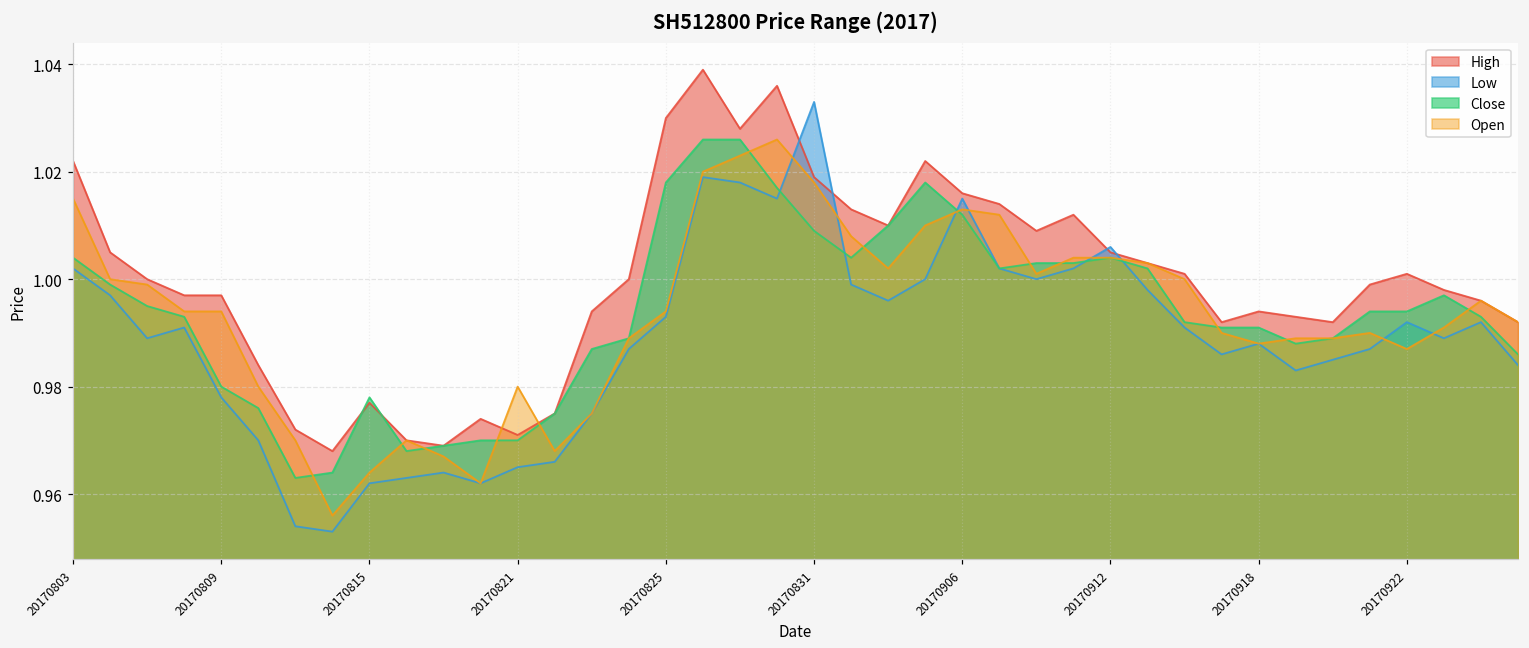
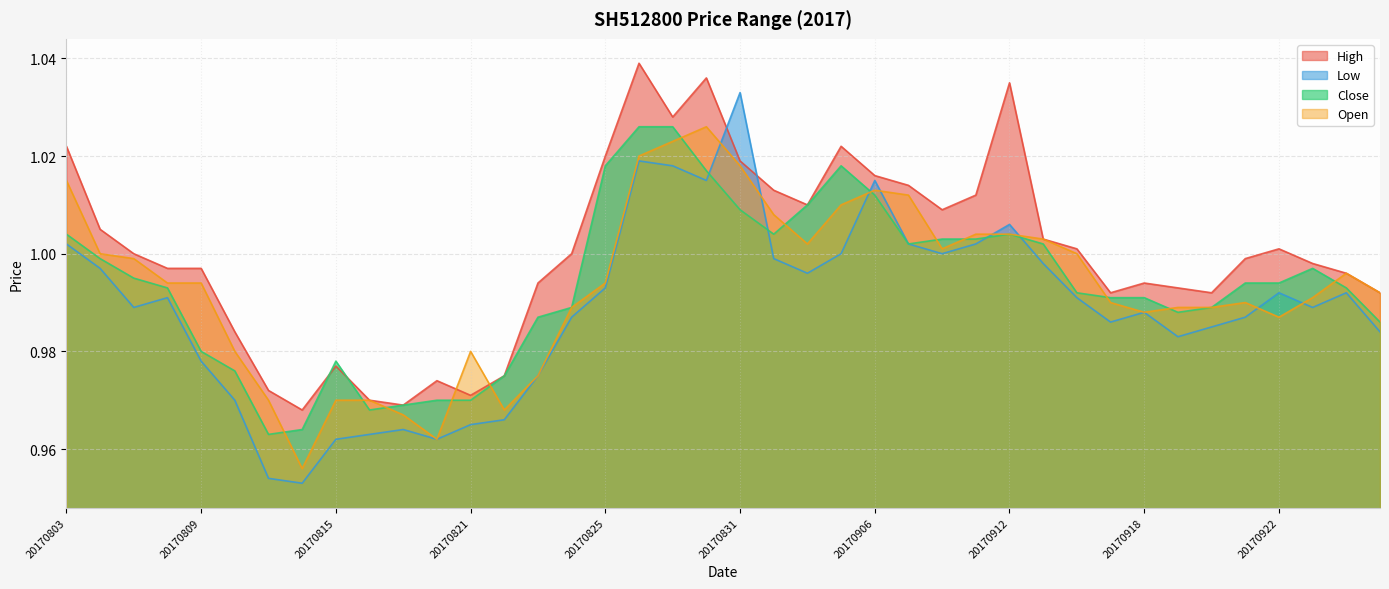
  {
    "High": {
      "20170803": 1.022,
      "20170809": 0.997,
      "20170815": 0.977,
      "20170821": 0.971,
-     "20170825": 1.03,
+     "20170825": 1.02,
      "20170831": 1.019,
      "20170906": 1.016,
-     "20170912": 1.005,
+     "20170912": 1.035,
      "20170918": 0.994,
      "20170922": 1.001
    },
    "Low": {
      "20170803": 1.002,
      "20170809": 0.978,
      "20170815": 0.962,
      "20170821": 0.965,
      "20170825": 0.993,
      "20170831": 1.033,
      "20170906": 1.015,
      "20170912": 1.006,
      "20170922": 0.992
    },
    "Close": {
      "20170803": 1.004,
      "20170809": 0.980,
      "20170815": 0.978,
      "20170821": 0.970,
      "20170825": 1.018,
      "20170831": 1.009,
      "20170906": 1.012,
      "20170918": 0.991,
      "20170922": 0.994
    },
    "Open": {
      "20170803": 1.015,
      "20170809": 0.994,
-     "20170815": 0.964,
+     "20170815": 0.970,
      "20170821": 0.980,
      "20170825": 0.994,
      "20170831": 1.018,
      "20170906": 1.013,
      "20170922": 0.987
    }
  }
